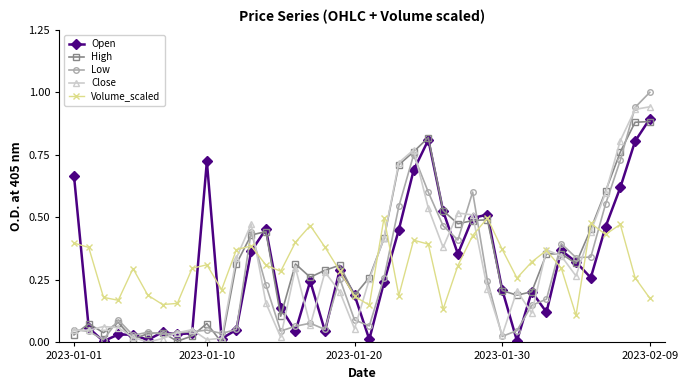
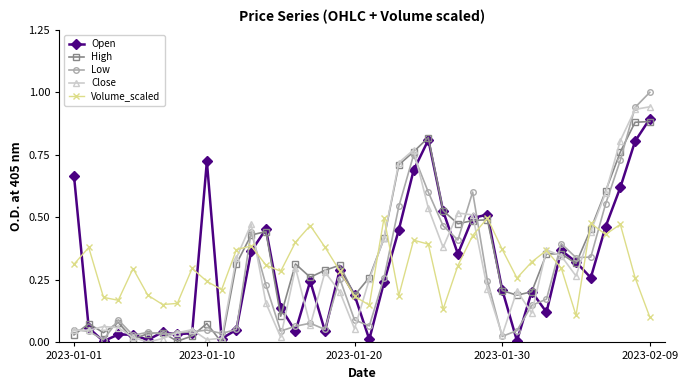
  {
    "Open": {
      "2023-01-01": 0.67,
      "2023-01-10": 0.72,
      "2023-02-09": 0.89
    },
    "Volume_scaled": {
-     "2023-01-01": 0.40,
-     "2023-01-10": 0.31,
+     "2023-01-01": 0.31,
+     "2023-01-10": 0.24,
      "2023-01-30": 0.37,
-     "2023-02-09": 0.18
+     "2023-02-09": 0.10
    }
  }
